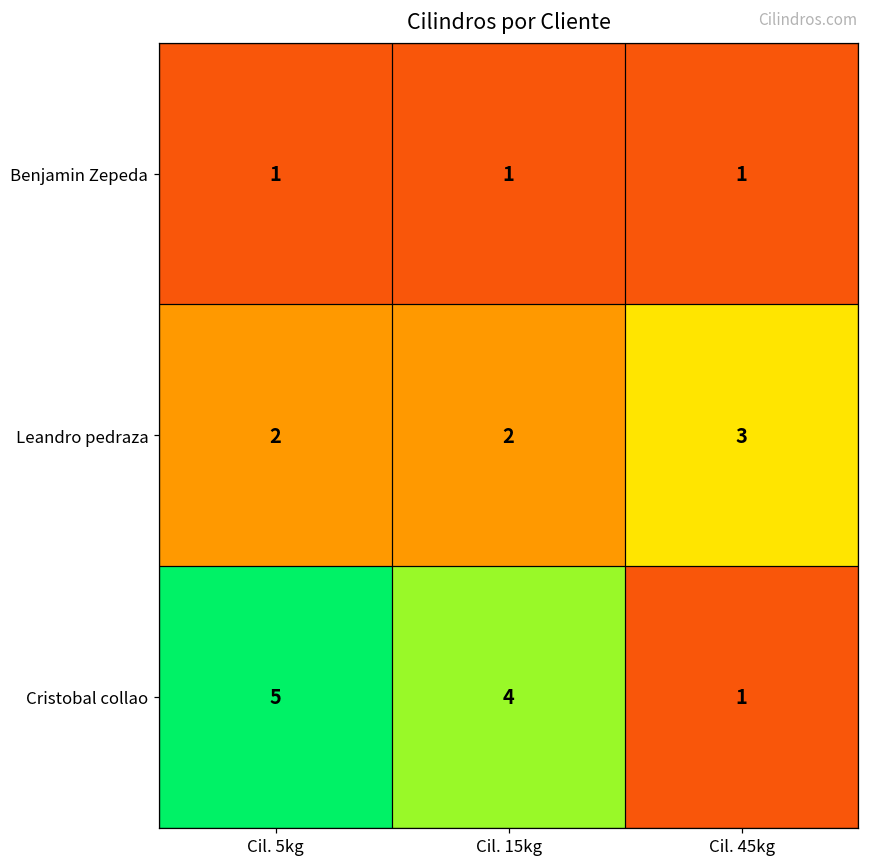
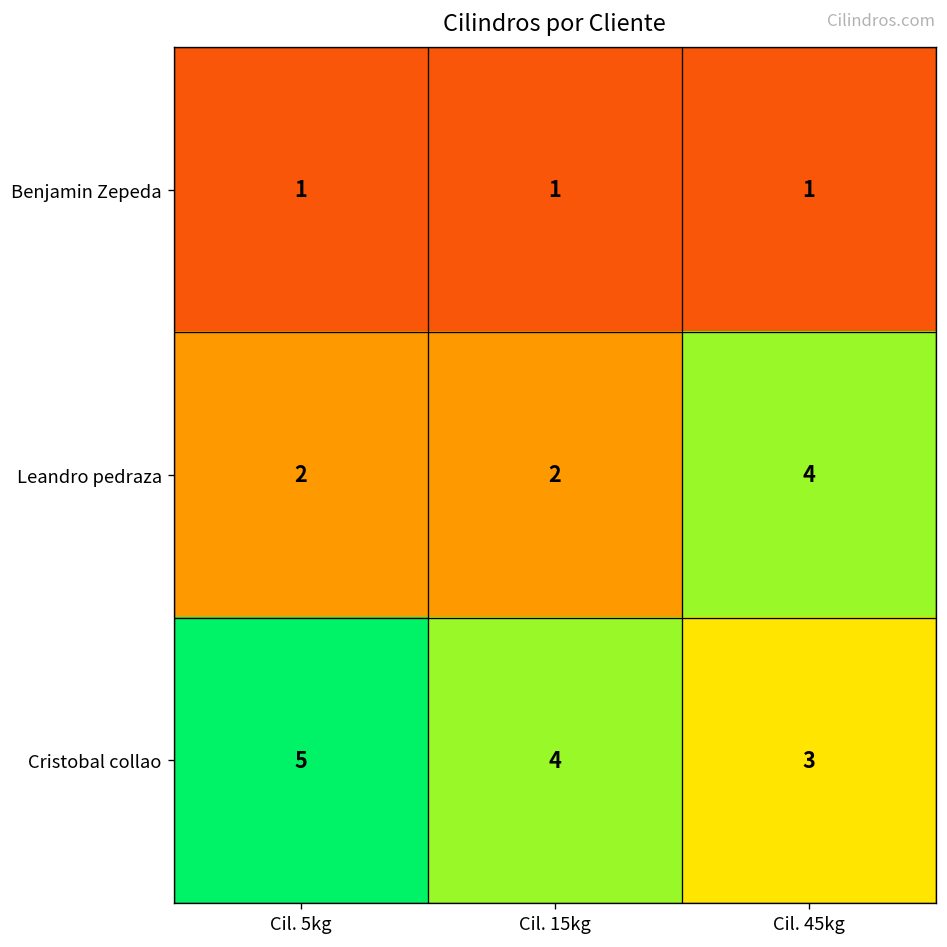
  {
    "Benjamin Zepeda": {
      "Cil. 5kg": 1,
      "Cil. 15kg": 1,
      "Cil. 45kg": 1
    },
    "Leandro pedraza": {
      "Cil. 5kg": 2,
      "Cil. 15kg": 2,
-     "Cil. 45kg": 3
+     "Cil. 45kg": 4
    },
    "Cristobal collao": {
      "Cil. 5kg": 5,
      "Cil. 15kg": 4,
-     "Cil. 45kg": 1
+     "Cil. 45kg": 3
    }
  }
